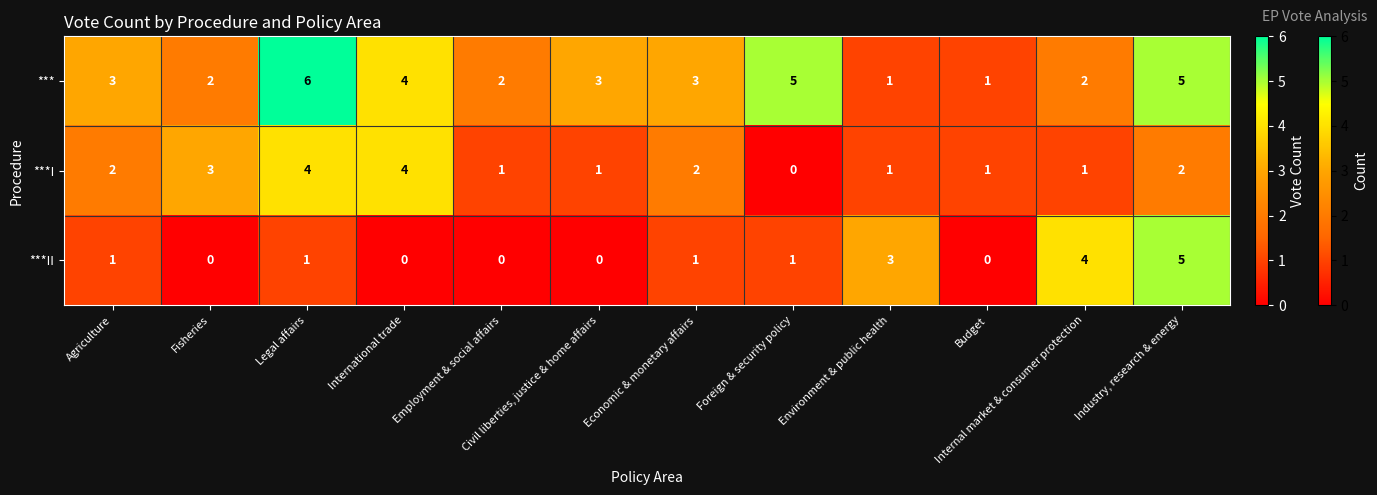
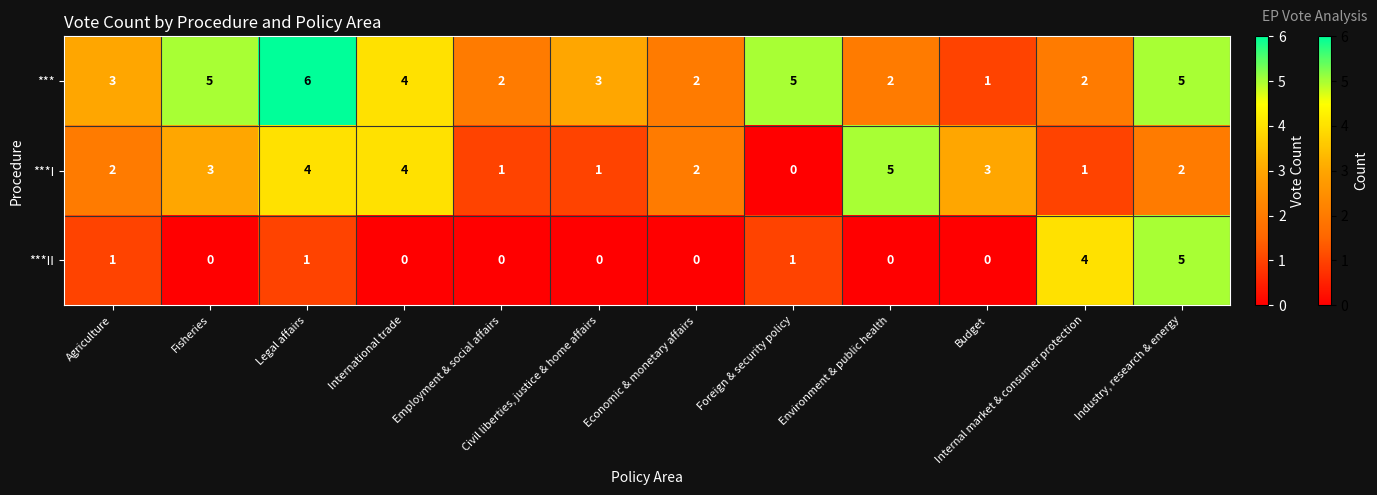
  {
    "***": {
      "Agriculture": 3,
-     "Fisheries": 2,
+     "Fisheries": 5,
      "Legal affairs": 6,
      "International trade": 4,
      "Employment & social affairs": 2,
      "Civil liberties, justice & home affairs": 3,
-     "Economic & monetary affairs": 3,
+     "Economic & monetary affairs": 2,
      "Foreign & security policy": 5,
-     "Environment & public health": 1,
+     "Environment & public health": 2,
      "Budget": 1,
      "Internal market & consumer protection": 2,
      "Industry, research & energy": 5
    },
    "***I": {
      "Agriculture": 2,
      "Fisheries": 3,
      "Legal affairs": 4,
      "International trade": 4,
      "Employment & social affairs": 1,
      "Civil liberties, justice & home affairs": 1,
      "Economic & monetary affairs": 2,
      "Foreign & security policy": 0,
-     "Environment & public health": 1,
-     "Budget": 1,
+     "Environment & public health": 5,
+     "Budget": 3,
      "Internal market & consumer protection": 1,
      "Industry, research & energy": 2
    },
    "***II": {
      "Agriculture": 1,
      "Fisheries": 0,
      "Legal affairs": 1,
      "International trade": 0,
      "Employment & social affairs": 0,
      "Civil liberties, justice & home affairs": 0,
-     "Economic & monetary affairs": 1,
+     "Economic & monetary affairs": 0,
      "Foreign & security policy": 1,
-     "Environment & public health": 3,
+     "Environment & public health": 0,
      "Budget": 0,
      "Internal market & consumer protection": 4,
      "Industry, research & energy": 5
    }
  }
